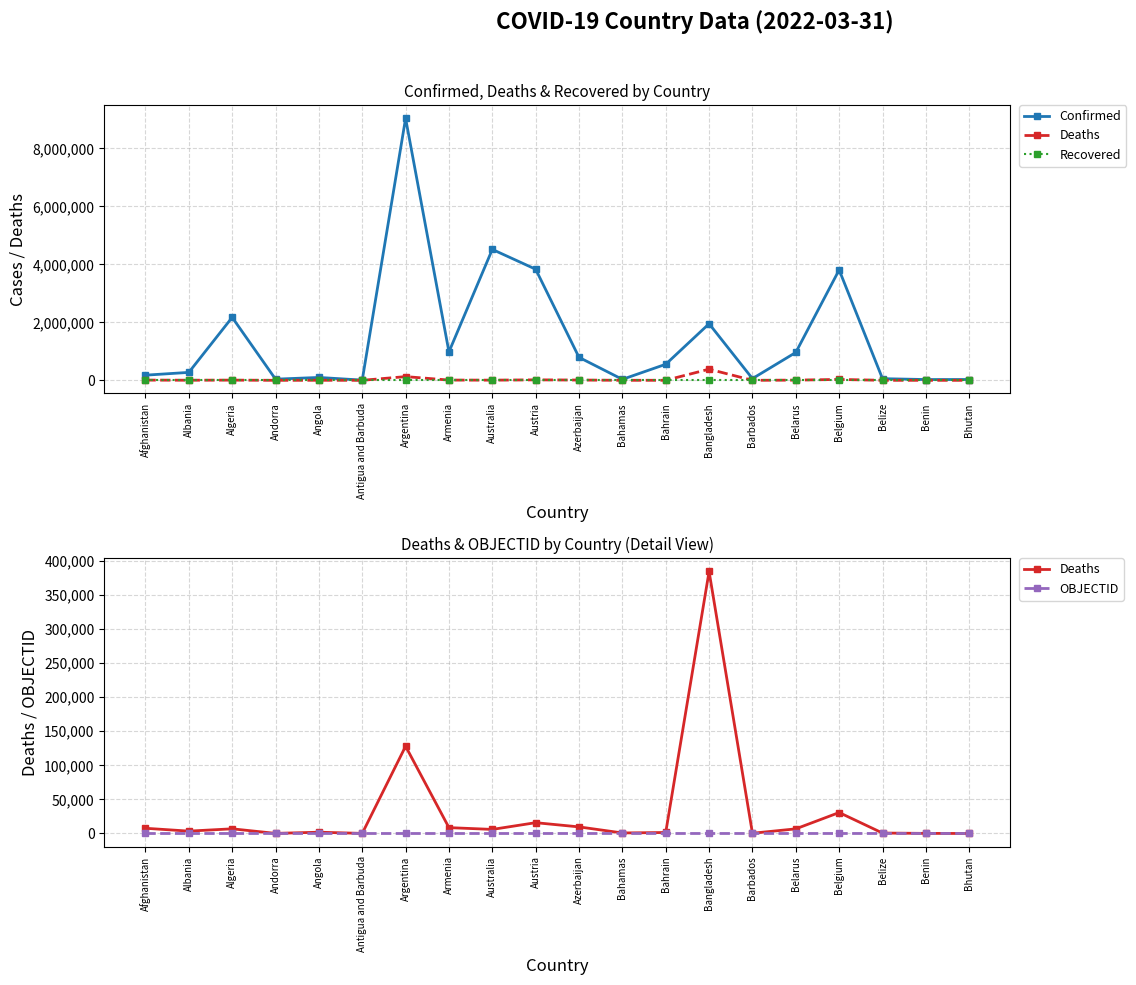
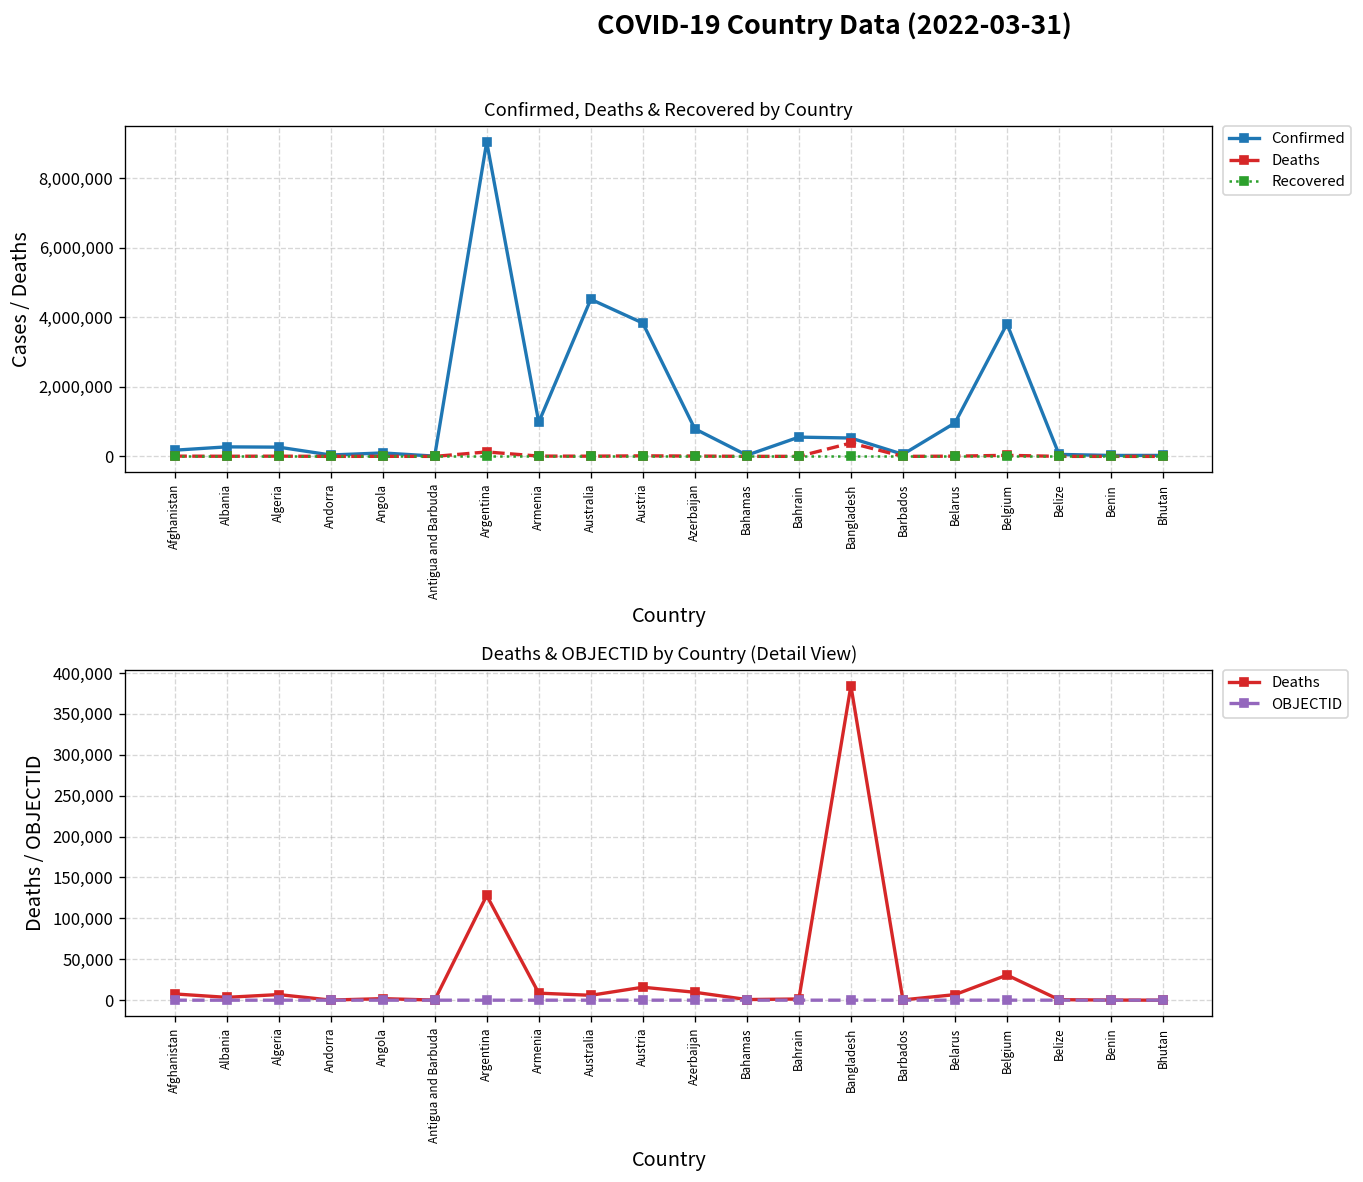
  {
    "Confirmed, Deaths & Recovered by Country": {
      "Confirmed": {
        "Afghanistan": "200,000",
        "Albania": "300,000",
-       "Algeria": "2,200,000",
+       "Algeria": "300,000",
        "Angola": "100,000",
        "Argentina": "9,000,000",
        "Armenia": "1,000,000",
        "Australia": "4,500,000",
        "Austria": "3,800,000",
        "Azerbaijan": "800,000",
        "Bahrain": "600,000",
-       "Bangladesh": "2,000,000",
+       "Bangladesh": "500,000",
        "Belarus": "1,000,000",
        "Belgium": "3,800,000"
      },
      "Deaths": {
        "Argentina": "100,000",
        "Bangladesh": "400,000"
      },
      "Recovered": {
        "Argentina": "0",
        "Bangladesh": "0"
      }
    },
    "Deaths & OBJECTID by Country (Detail View)": {
      "Deaths": {
        "Afghanistan": "10,000",
        "Algeria": "10,000",
        "Argentina": "130,000",
        "Armenia": "10,000",
        "Australia": "10,000",
        "Austria": "20,000",
        "Azerbaijan": "10,000",
        "Bangladesh": "380,000",
        "Belarus": "10,000",
        "Belgium": "30,000"
      },
      "OBJECTID": {
        "Afghanistan": "0",
        "Algeria": "0",
        "Argentina": "0",
        "Armenia": "0",
        "Australia": "0",
        "Austria": "0",
        "Azerbaijan": "0",
        "Bangladesh": "0",
        "Belarus": "0",
        "Belgium": "0"
      }
    }
  }
